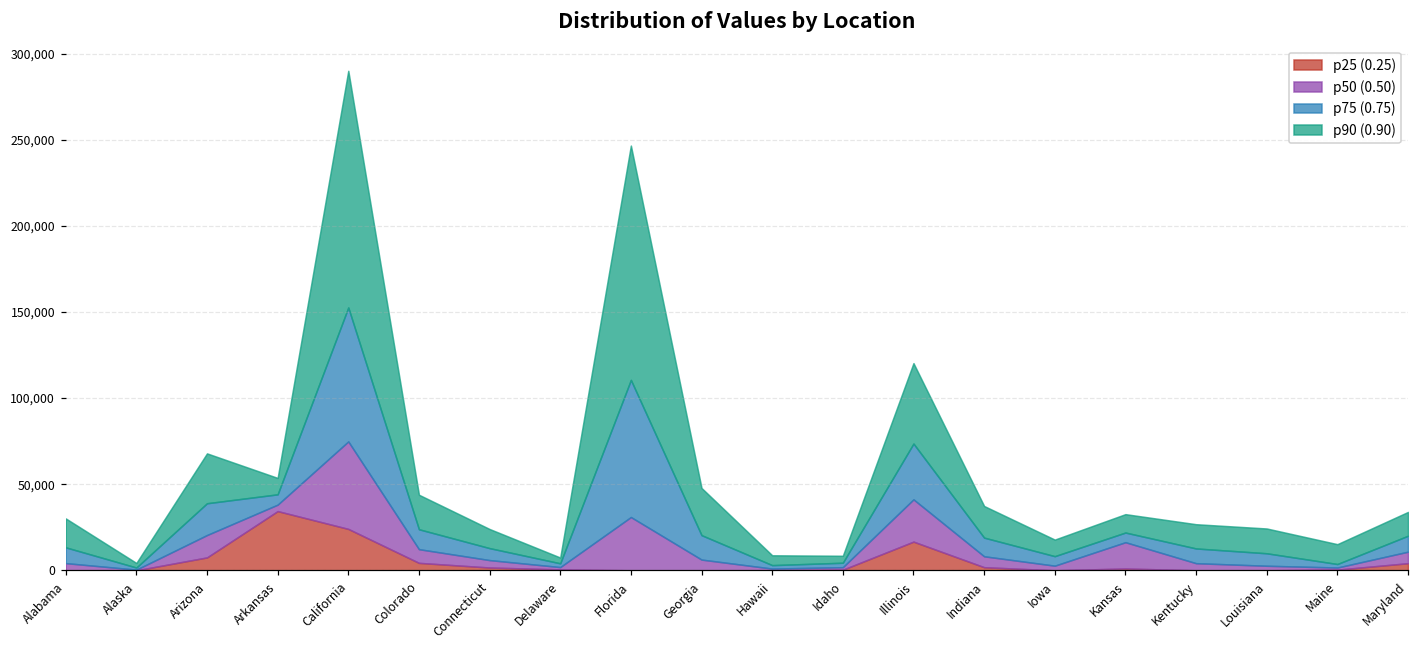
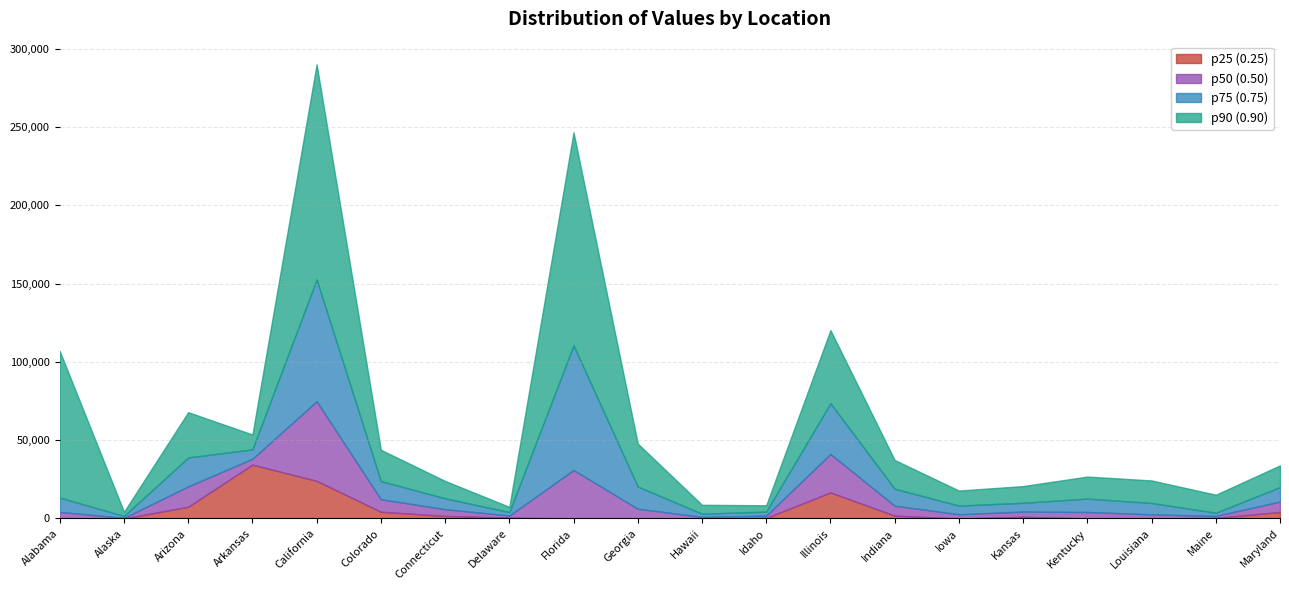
  {
    "p25 (0.25)": {
      "Alabama": "0",
      "Arizona": "7,000",
      "Arkansas": "34,000",
      "California": "24,000",
      "Colorado": "4,000",
      "Connecticut": "2,000",
      "Florida": "0",
      "Georgia": "0",
      "Illinois": "17,000",
      "Indiana": "2,000",
      "Iowa": "0",
      "Kentucky": "0",
      "Louisiana": "0",
      "Maryland": "4,000"
    },
    "p50 (0.50)": {
      "Alabama": "4,000",
      "Arizona": "13,000",
      "Arkansas": "4,000",
      "California": "51,000",
      "Colorado": "8,000",
      "Connecticut": "4,000",
      "Florida": "31,000",
      "Georgia": "6,000",
      "Illinois": "25,000",
      "Indiana": "6,000",
      "Iowa": "3,000",
-     "Kansas": "15,000",
+     "Kansas": "3,000",
      "Kentucky": "4,000",
      "Louisiana": "3,000",
      "Maryland": "7,000"
    },
    "p75 (0.75)": {
      "Alabama": "9,000",
      "Arizona": "18,000",
      "Arkansas": "6,000",
      "California": "78,000",
      "Colorado": "12,000",
      "Connecticut": "7,000",
      "Delaware": "2,000",
      "Florida": "80,000",
      "Georgia": "14,000",
      "Hawaii": "2,000",
      "Idaho": "3,000",
      "Illinois": "32,000",
      "Indiana": "11,000",
      "Iowa": "6,000",
      "Kansas": "6,000",
      "Kentucky": "9,000",
      "Louisiana": "7,000",
      "Maine": "2,000",
      "Maryland": "9,000"
    },
    "p90 (0.90)": {
-     "Alabama": "17,000",
+     "Alabama": "94,000",
      "Alaska": "3,000",
      "Arizona": "29,000",
      "Arkansas": "10,000",
      "California": "137,000",
      "Colorado": "20,000",
      "Connecticut": "11,000",
      "Delaware": "3,000",
      "Florida": "136,000",
      "Georgia": "27,000",
      "Hawaii": "6,000",
      "Idaho": "4,000",
      "Illinois": "47,000",
      "Indiana": "18,000",
      "Iowa": "10,000",
      "Kansas": "11,000",
      "Kentucky": "14,000",
      "Louisiana": "14,000",
      "Maine": "12,000",
      "Maryland": "14,000"
    }
  }
